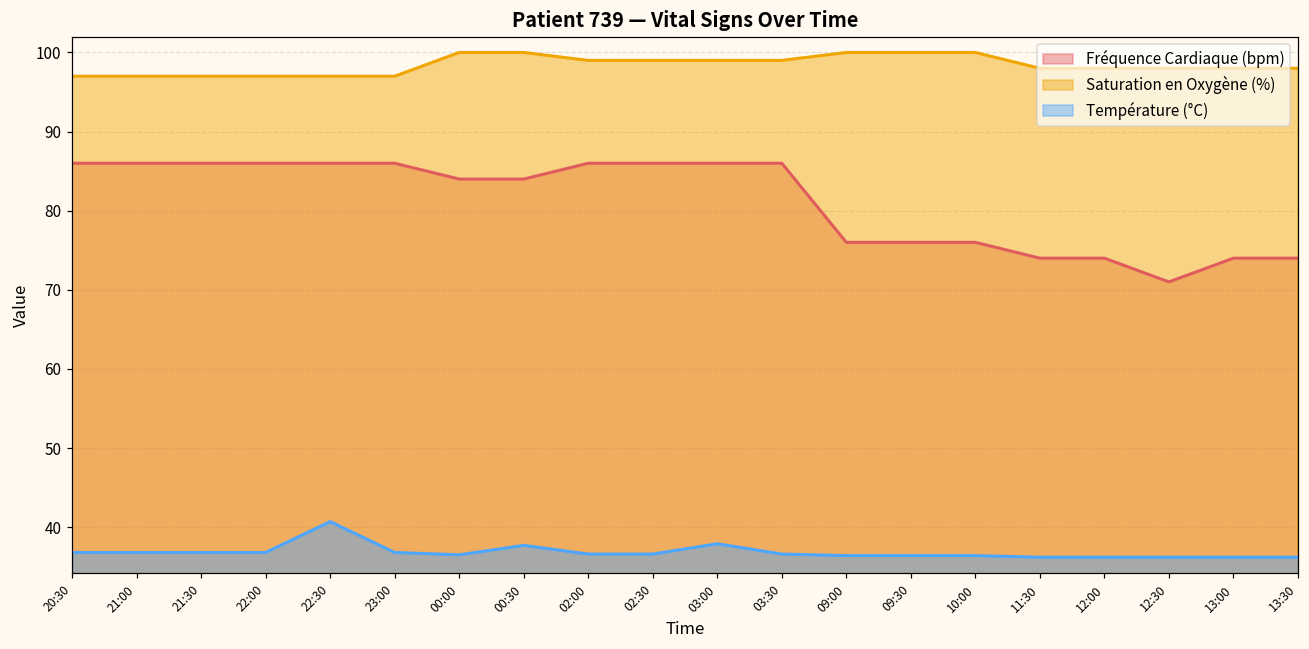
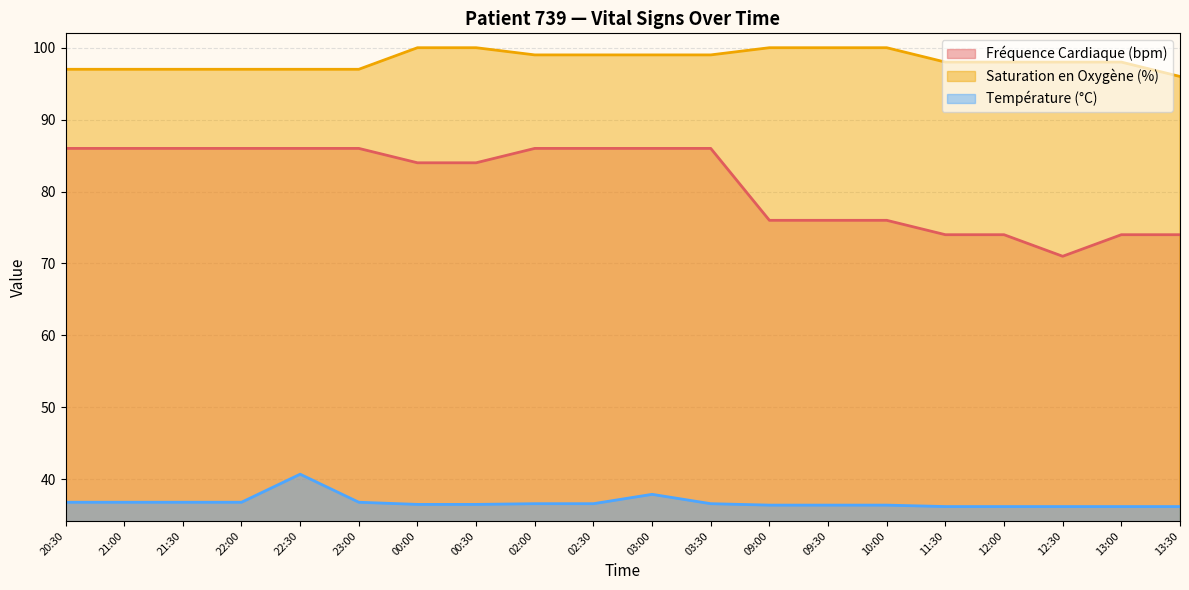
  {
    "Fréquence Cardiaque (bpm)": {
      "20:30": 86,
      "21:00": 86,
      "21:30": 86,
      "22:00": 86,
      "22:30": 86,
      "23:00": 86,
      "00:00": 84,
      "00:30": 84,
      "02:00": 86,
      "02:30": 86,
      "03:00": 86,
      "03:30": 86,
      "09:00": 76,
      "09:30": 76,
      "10:00": 76,
      "11:30": 74,
      "12:00": 74,
      "12:30": 71,
      "13:00": 74,
      "13:30": 74
    },
    "Saturation en Oxygène (%)": {
      "20:30": 97,
      "21:00": 97,
      "21:30": 97,
      "22:00": 97,
      "22:30": 97,
      "23:00": 97,
      "00:00": 100,
      "00:30": 100,
      "02:00": 99,
      "02:30": 99,
      "03:00": 99,
      "03:30": 99,
      "09:00": 100,
      "09:30": 100,
      "10:00": 100,
-     "13:30": 98
+     "13:30": 96
    },
    "Température (°C)": {
      "20:30": 37,
      "21:00": 37,
      "21:30": 37,
      "22:00": 37,
      "22:30": 41,
      "23:00": 37,
      "00:00": 37,
-     "00:30": 38,
+     "00:30": 37,
      "02:00": 37,
      "02:30": 37,
      "03:00": 38,
      "03:30": 37,
      "09:00": 36,
      "09:30": 36,
      "10:00": 36,
      "11:30": 36,
      "12:00": 36,
      "12:30": 36,
      "13:00": 36,
      "13:30": 36
    }
  }
